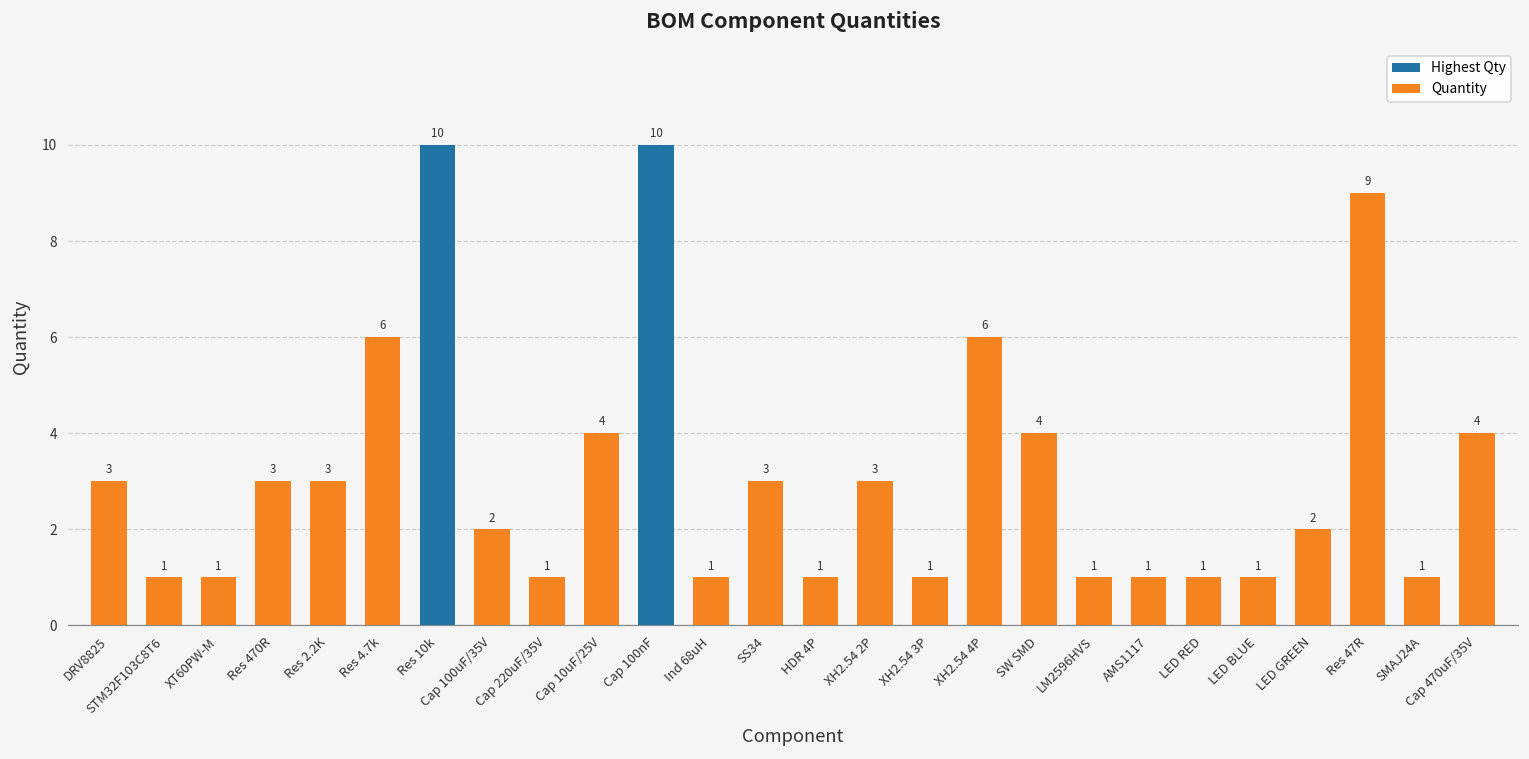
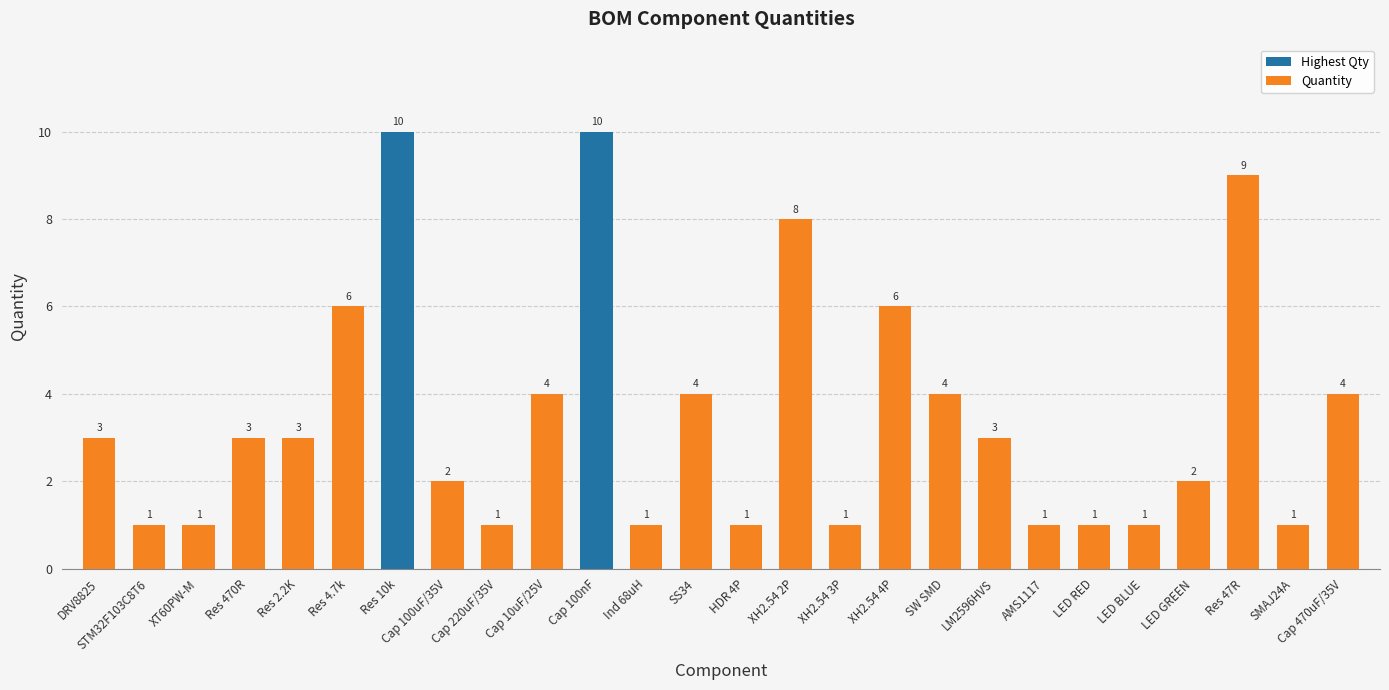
  {
    "DRV8825": 3,
    "STM32F103C8T6": 1,
    "XT60PW-M": 1,
    "Res 470R": 3,
    "Res 2.2K": 3,
    "Res 4.7k": 6,
    "Res 10k": 10,
    "Cap 100uF/35V": 2,
    "Cap 220uF/35V": 1,
    "Cap 10uF/25V": 4,
    "Cap 100nF": 10,
    "Ind 68uH": 1,
-   "SS34": 3,
+   "SS34": 4,
    "HDR 4P": 1,
-   "XH2.54 2P": 3,
+   "XH2.54 2P": 8,
    "XH2.54 3P": 1,
    "XH2.54 4P": 6,
    "SW SMD": 4,
-   "LM2596HVS": 1,
+   "LM2596HVS": 3,
    "AMS1117": 1,
    "LED RED": 1,
    "LED BLUE": 1,
    "LED GREEN": 2,
    "Res 47R": 9,
    "SMAJ24A": 1,
    "Cap 470uF/35V": 4
  }
